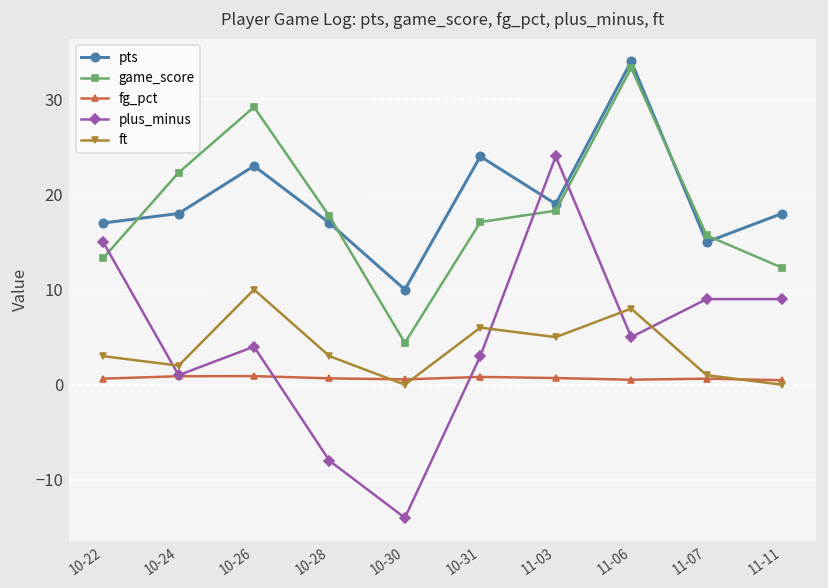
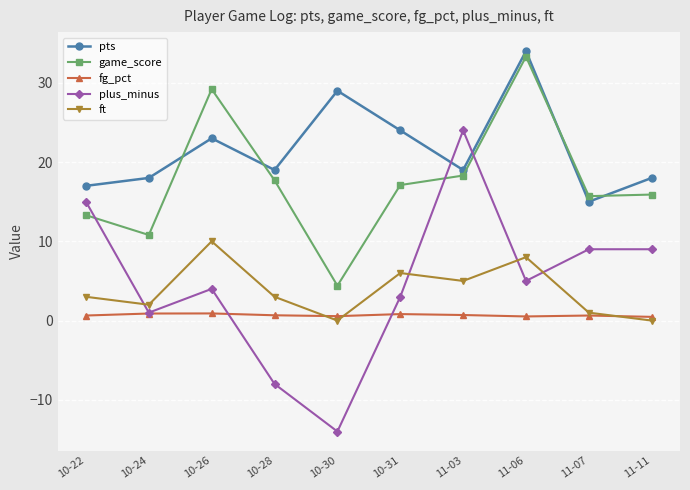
  {
    "pts": {
      "10-22": 17,
      "10-24": 18,
      "10-26": 23,
-     "10-28": 17,
-     "10-30": 10,
+     "10-28": 19,
+     "10-30": 29,
      "10-31": 24,
      "11-03": 19,
      "11-06": 34,
      "11-07": 15,
      "11-11": 18
    },
    "game_score": {
      "10-22": 13,
-     "10-24": 22,
+     "10-24": 11,
      "10-26": 29,
      "10-28": 18,
      "10-30": 4,
      "10-31": 17,
      "11-03": 18,
      "11-06": 33,
      "11-07": 16,
-     "11-11": 12
+     "11-11": 16
    },
    "plus_minus": {
      "10-22": 15,
      "10-26": 4,
      "10-28": -8,
      "10-30": -14,
      "10-31": 3,
      "11-03": 24,
      "11-06": 5,
      "11-07": 9,
      "11-11": 9
    }
  }
